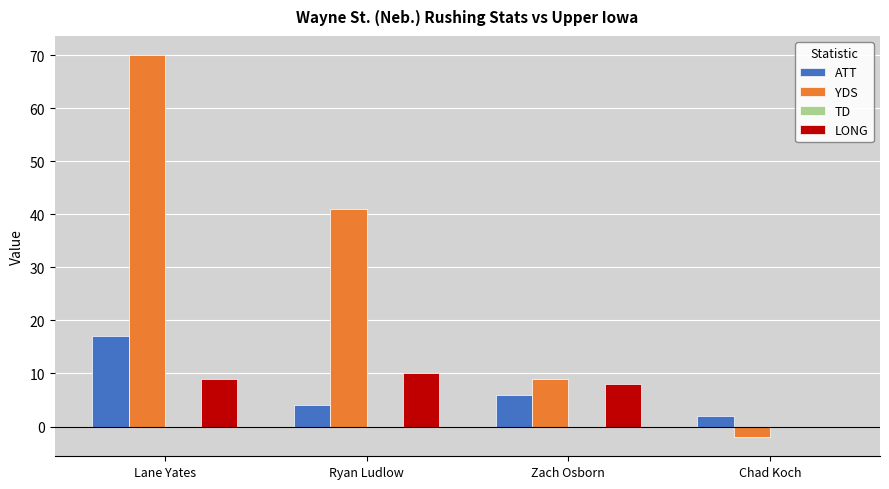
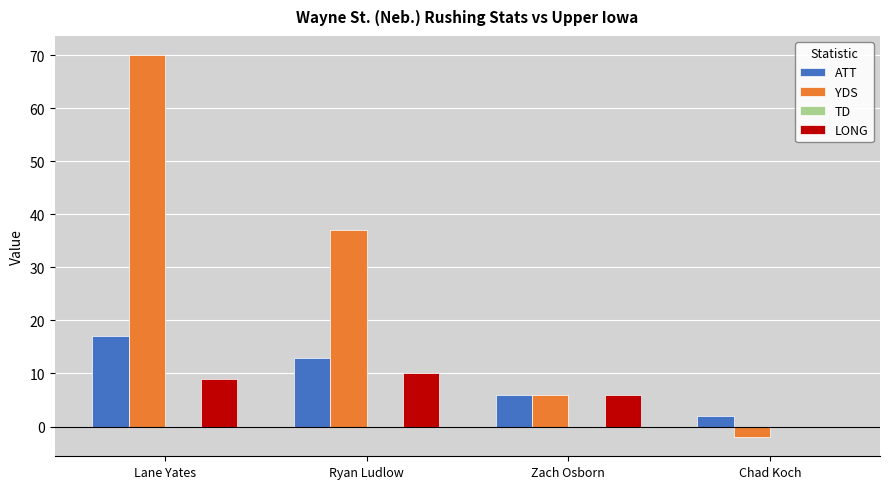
  {
    "ATT": {
      "Lane Yates": 17,
-     "Ryan Ludlow": 4,
+     "Ryan Ludlow": 13,
      "Zach Osborn": 6,
      "Chad Koch": 2
    },
    "YDS": {
      "Lane Yates": 70,
-     "Ryan Ludlow": 41,
-     "Zach Osborn": 9,
+     "Ryan Ludlow": 37,
+     "Zach Osborn": 6,
      "Chad Koch": -2
    },
    "TD": {
      "Lane Yates": 0,
      "Ryan Ludlow": 0,
      "Zach Osborn": 0,
      "Chad Koch": 0
    },
    "LONG": {
      "Lane Yates": 9,
      "Ryan Ludlow": 10,
-     "Zach Osborn": 8,
+     "Zach Osborn": 6,
      "Chad Koch": 0
    }
  }
